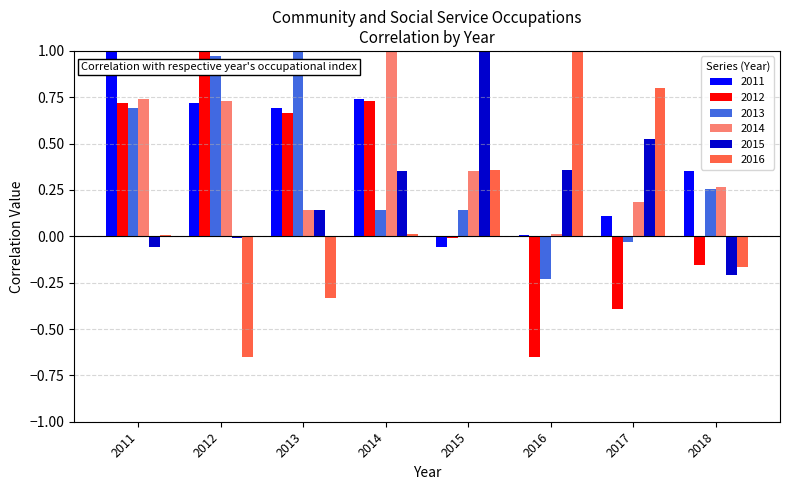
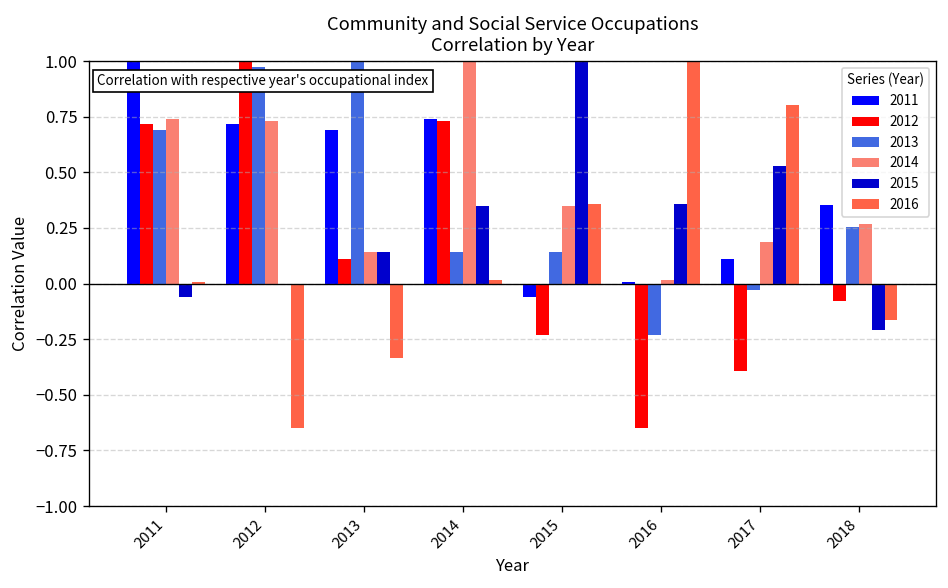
  {
    "2012": {
      "2011": 0.72,
      "2012": 1.00,
-     "2013": 0.67,
+     "2013": 0.11,
      "2014": 0.73,
-     "2015": -0.01,
+     "2015": -0.23,
      "2016": -0.65,
      "2017": -0.39,
-     "2018": -0.16
+     "2018": -0.08
    },
    "2013": {
      "2011": 0.69,
      "2012": 0.97,
      "2013": 1.00,
      "2014": 0.14,
      "2015": 0.14,
      "2016": -0.23,
      "2017": -0.03,
      "2018": 0.26
    }
  }
